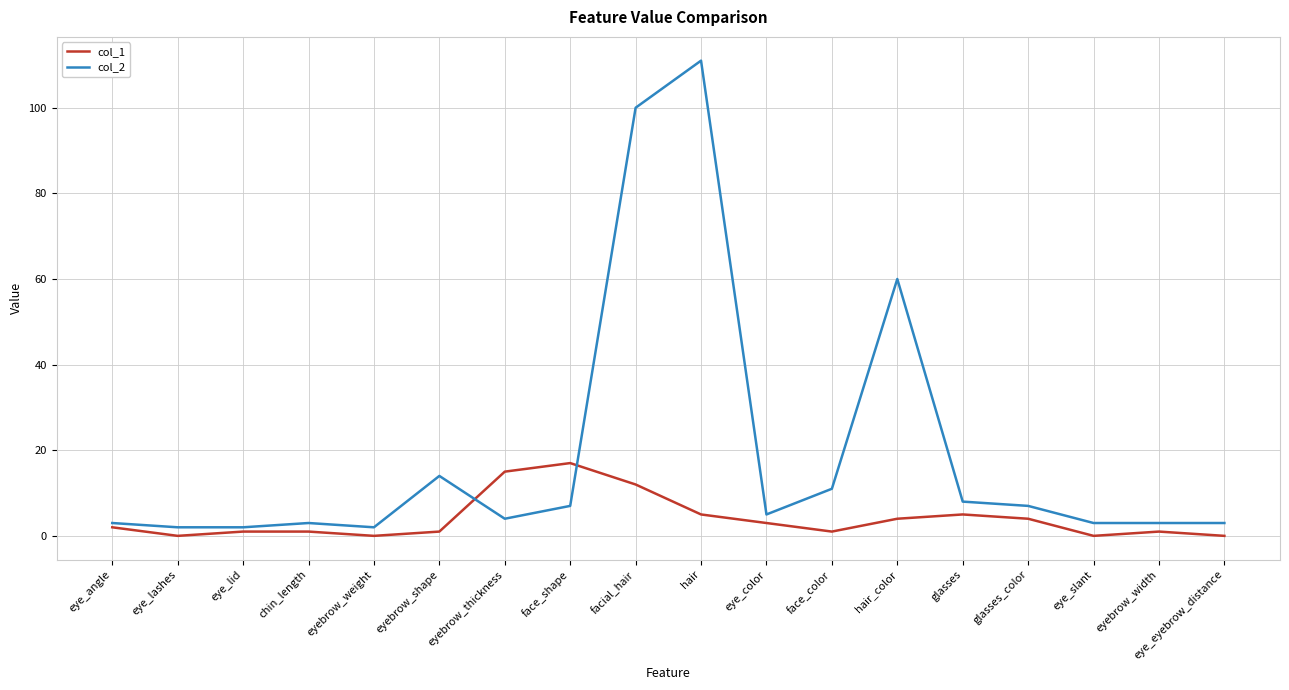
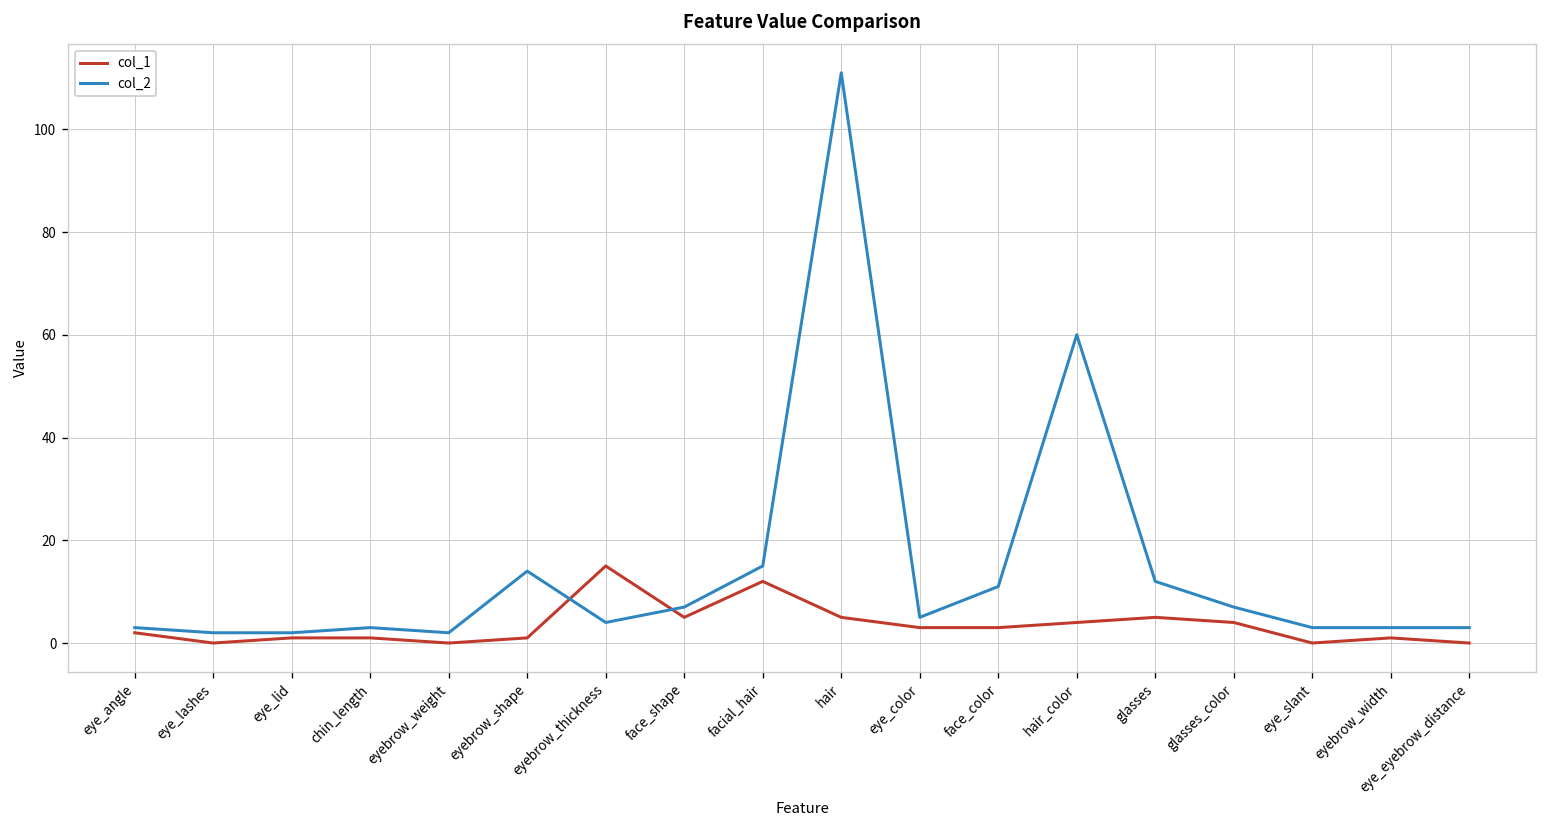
  {
    "col_1": {
      "eye_angle": 2,
      "eye_lashes": 0,
      "eye_lid": 1,
      "chin_length": 1,
      "eyebrow_weight": 0,
      "eyebrow_shape": 1,
      "eyebrow_thickness": 15,
-     "face_shape": 17,
+     "face_shape": 5,
      "facial_hair": 12,
      "hair": 5,
      "eye_color": 3,
-     "face_color": 1,
+     "face_color": 3,
      "hair_color": 4,
      "glasses": 5,
      "glasses_color": 4,
      "eye_slant": 0,
      "eyebrow_width": 1,
      "eye_eyebrow_distance": 0
    },
    "col_2": {
      "eye_angle": 3,
      "eye_lashes": 2,
      "eye_lid": 2,
      "chin_length": 3,
      "eyebrow_weight": 2,
      "eyebrow_shape": 14,
      "eyebrow_thickness": 4,
      "face_shape": 7,
-     "facial_hair": 100,
+     "facial_hair": 15,
      "hair": 111,
      "eye_color": 5,
      "face_color": 11,
      "hair_color": 60,
-     "glasses": 8,
+     "glasses": 12,
      "glasses_color": 7,
      "eye_slant": 3,
      "eyebrow_width": 3,
      "eye_eyebrow_distance": 3
    }
  }
